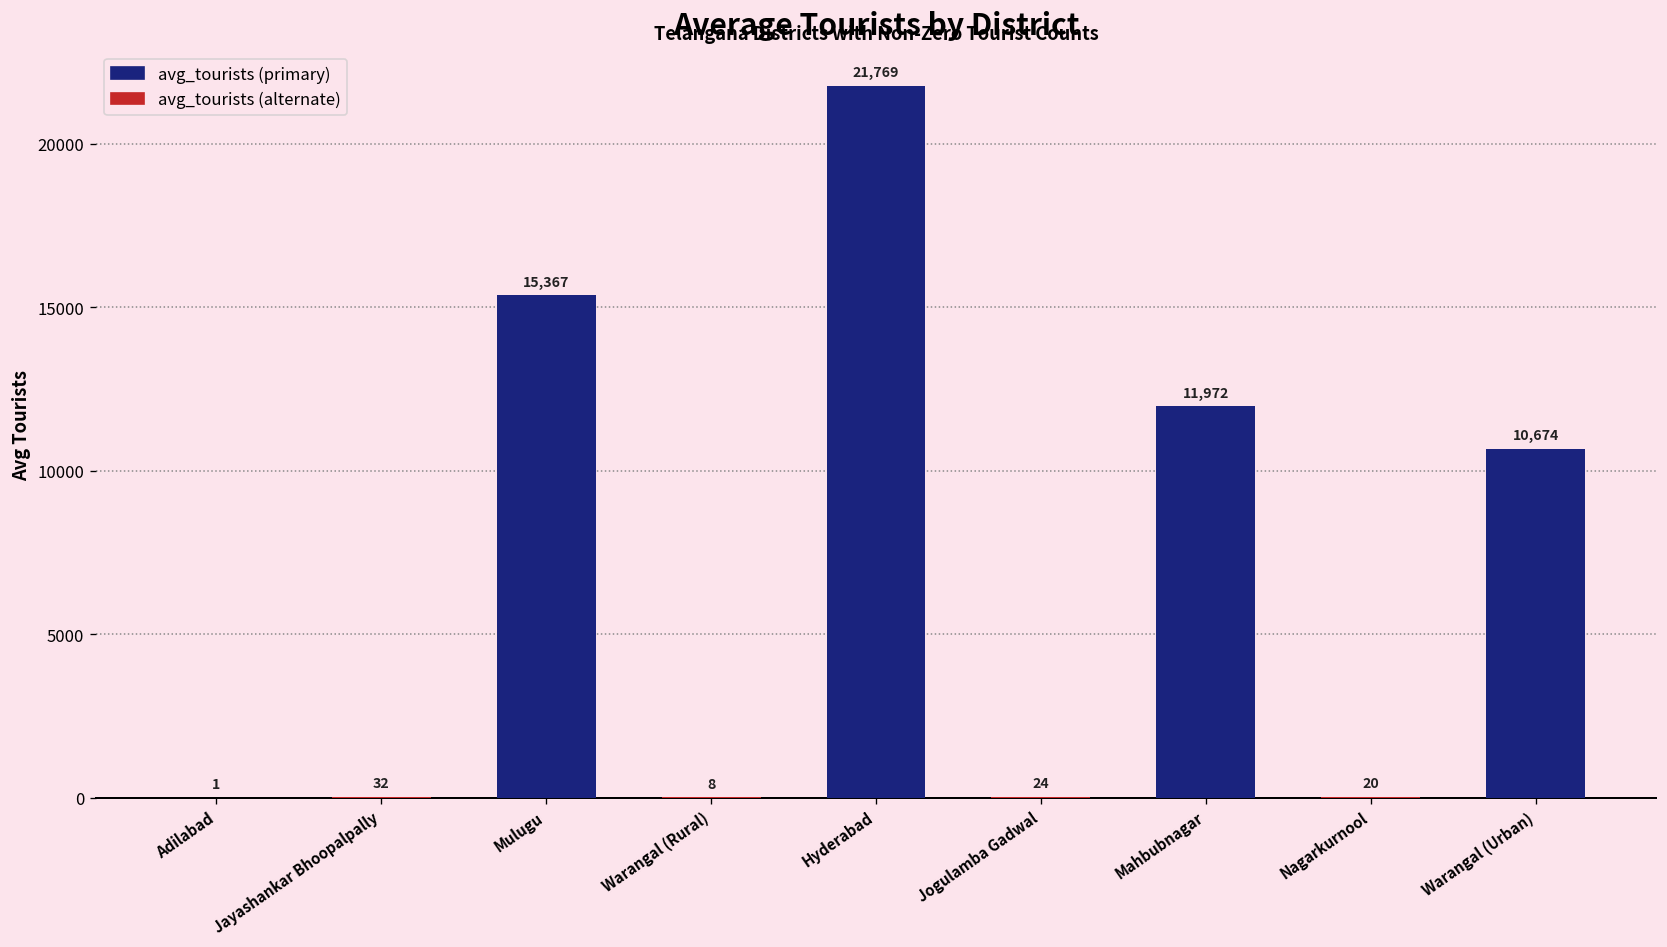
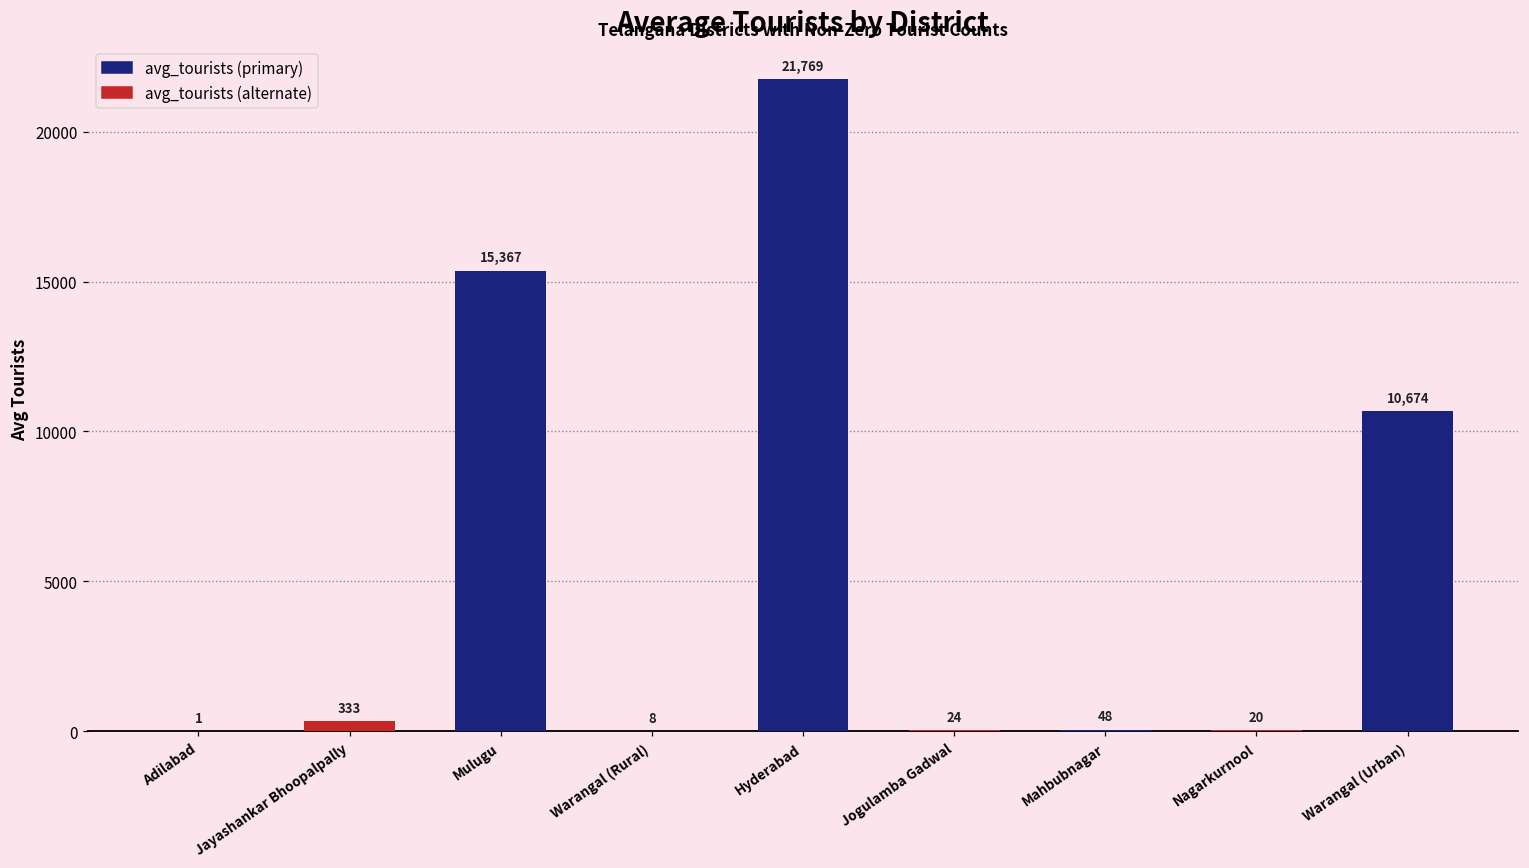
  {
    "avg_tourists (primary)": {
      "Adilabad": "1",
      "Mulugu": "15,367",
      "Hyderabad": "21,769",
-     "Mahbubnagar": "11,972",
+     "Mahbubnagar": "48",
      "Warangal (Urban)": "10,674"
    },
    "avg_tourists (alternate)": {
-     "Jayashankar Bhoopalpally": "32",
+     "Jayashankar Bhoopalpally": "333",
      "Warangal (Rural)": "8",
      "Jogulamba Gadwal": "24",
      "Nagarkurnool": "20"
    }
  }
